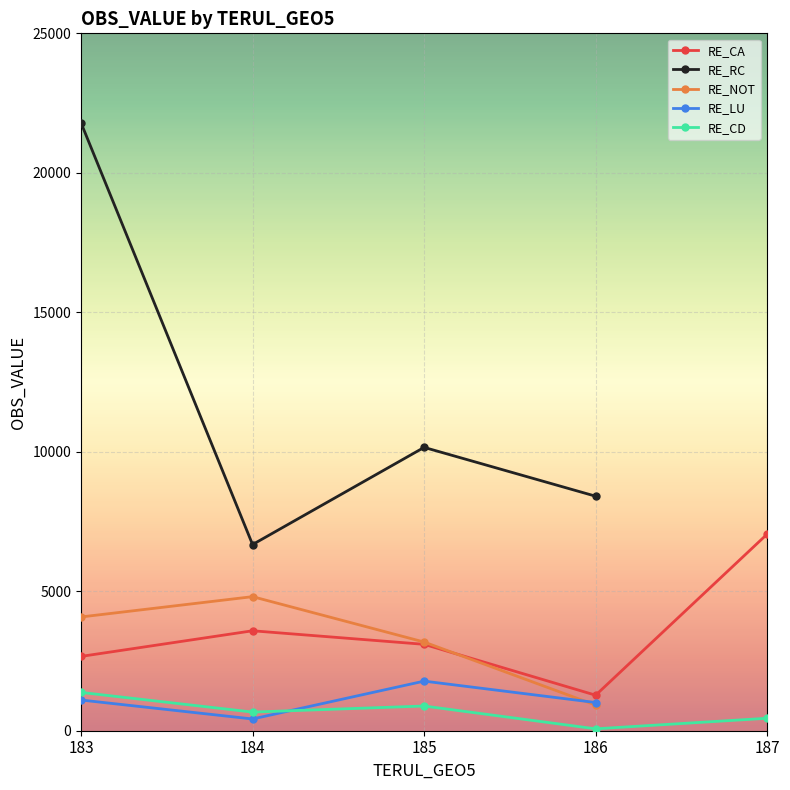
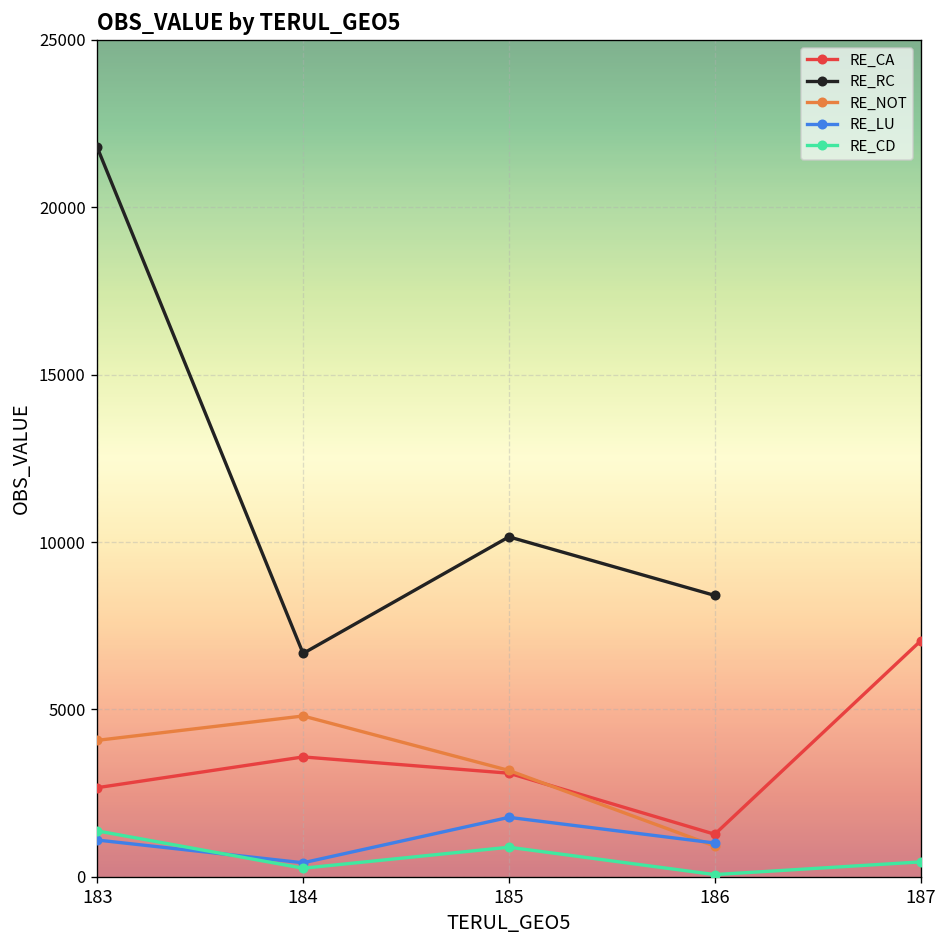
  {
    "RE_CA": {
      "183": 2700,
      "184": 3600,
      "186": 1300,
      "187": 7000
    },
    "RE_RC": {
      "183": 21800,
      "184": 6700,
      "185": 10200,
      "186": 8400
    },
    "RE_NOT": {
      "183": 4100,
      "184": 4800,
      "186": 900
    },
    "RE_LU": {
      "183": 1100,
      "184": 400,
      "185": 1800,
      "186": 1000
    },
    "RE_CD": {
      "183": 1400,
-     "184": 700,
+     "184": 300,
      "185": 900,
      "186": 100,
      "187": 400
    }
  }
